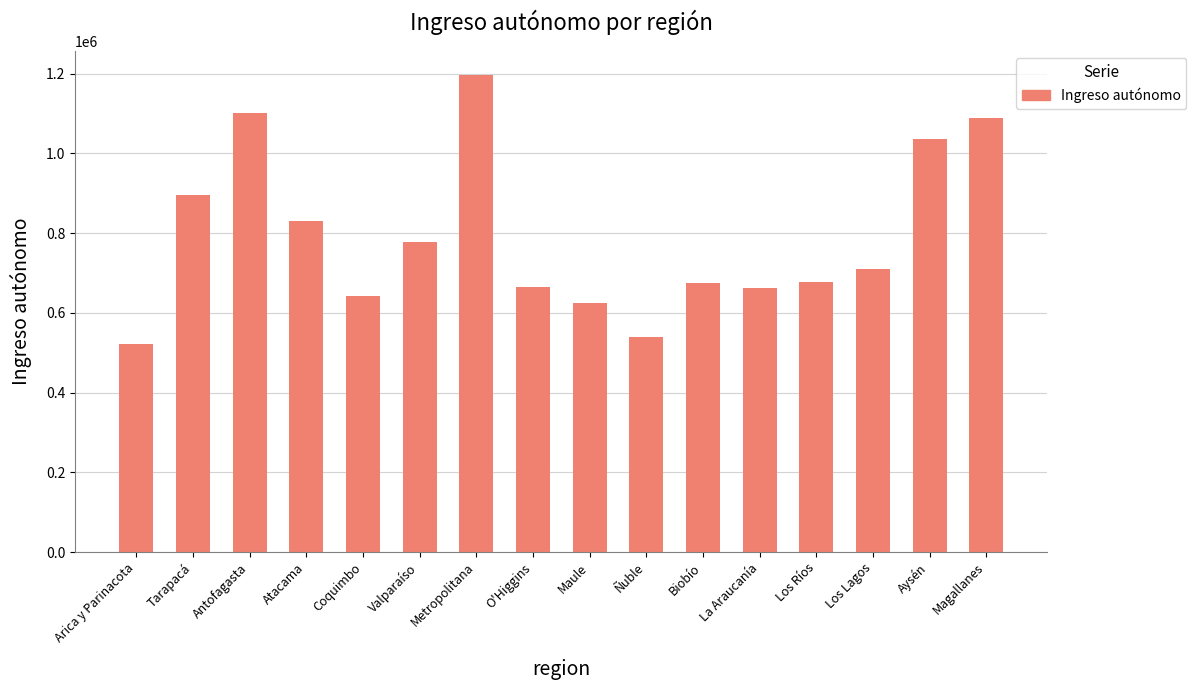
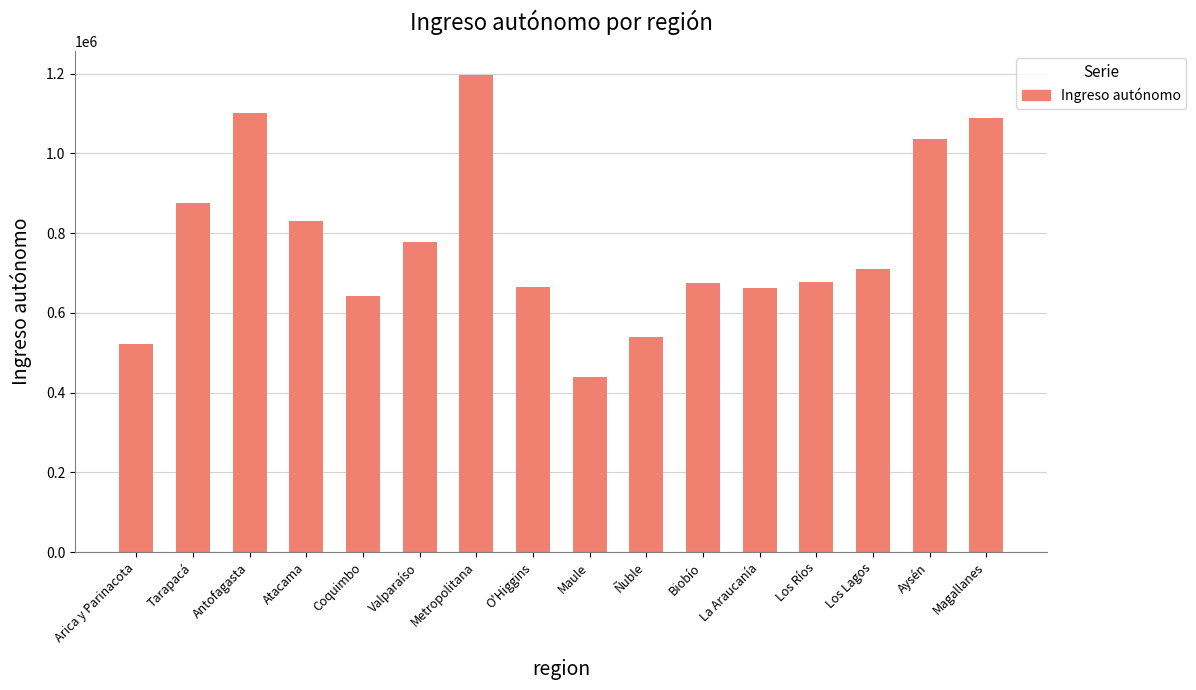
  {
    "Arica y Parinacota": 520000,
-   "Tarapacá": 900000,
+   "Tarapacá": 880000,
    "Antofagasta": 1100000,
    "Atacama": 830000,
    "Coquimbo": 640000,
    "Valparaíso": 780000,
    "Metropolitana": 1200000,
    "O'Higgins": 670000,
-   "Maule": 620000,
+   "Maule": 440000,
    "Ñuble": 540000,
    "Biobío": 680000,
    "La Araucanía": 660000,
    "Los Ríos": 680000,
    "Los Lagos": 710000,
    "Aysén": 1040000,
    "Magallanes": 1090000
  }
